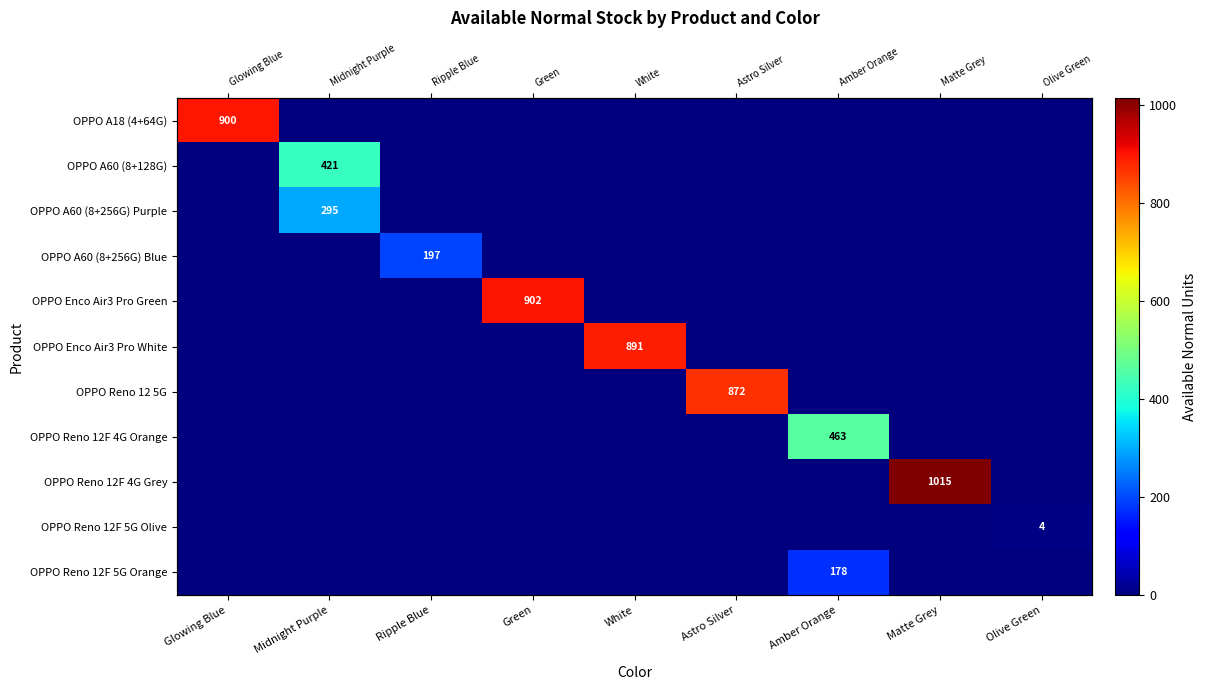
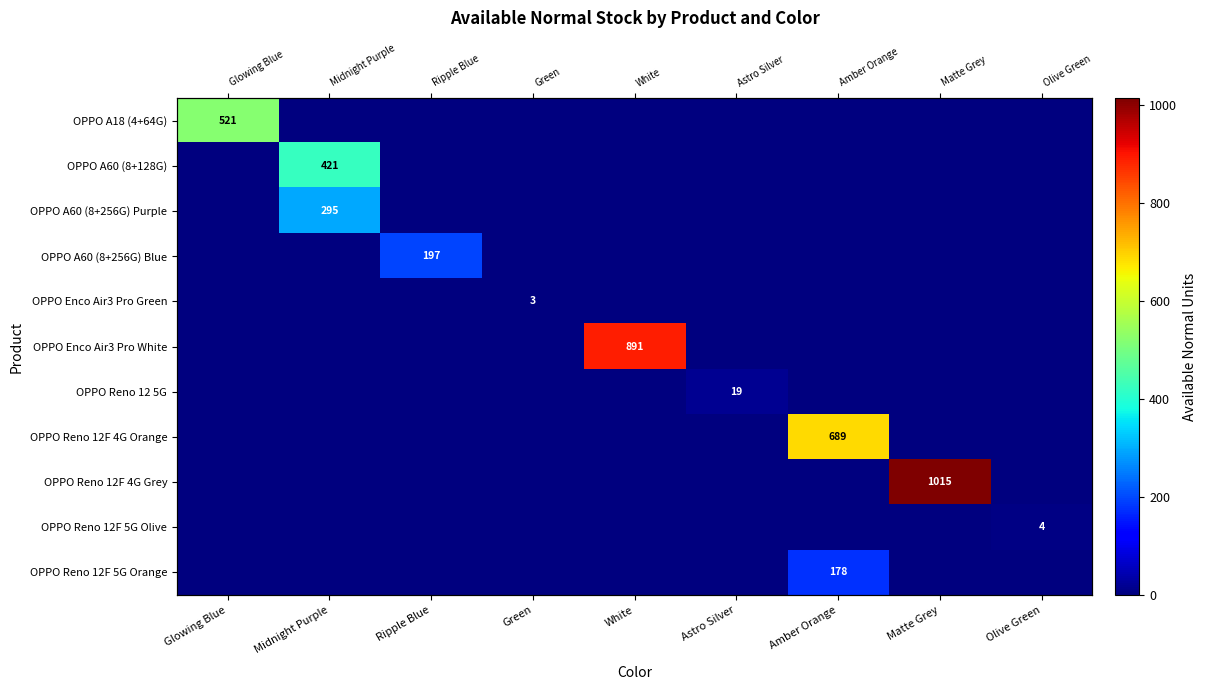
  {
    "OPPO A18 (4+64G)": {
-     "Glowing Blue": 900
+     "Glowing Blue": 521
    },
    "OPPO A60 (8+128G)": {
      "Midnight Purple": 421
    },
    "OPPO A60 (8+256G) Purple": {
      "Midnight Purple": 295
    },
    "OPPO A60 (8+256G) Blue": {
      "Ripple Blue": 197
    },
    "OPPO Enco Air3 Pro Green": {
-     "Green": 902
+     "Green": 3
    },
    "OPPO Enco Air3 Pro White": {
      "White": 891
    },
    "OPPO Reno 12 5G": {
-     "Astro Silver": 872
+     "Astro Silver": 19
    },
    "OPPO Reno 12F 4G Orange": {
-     "Amber Orange": 463
+     "Amber Orange": 689
    },
    "OPPO Reno 12F 4G Grey": {
      "Matte Grey": 1015
    },
    "OPPO Reno 12F 5G Olive": {
      "Olive Green": 4
    },
    "OPPO Reno 12F 5G Orange": {
      "Amber Orange": 178
    }
  }
